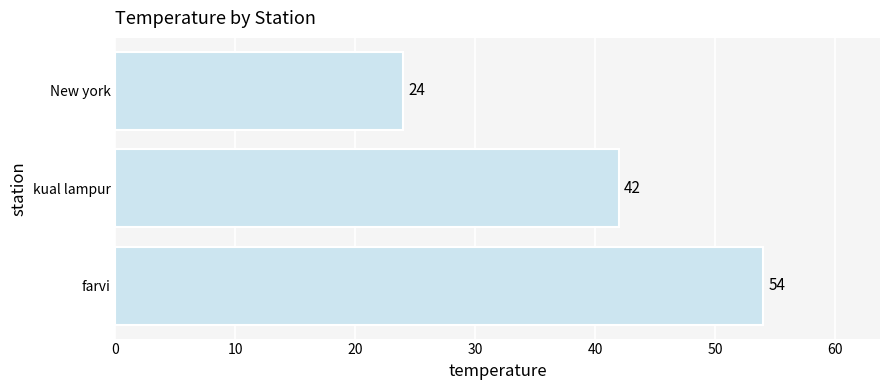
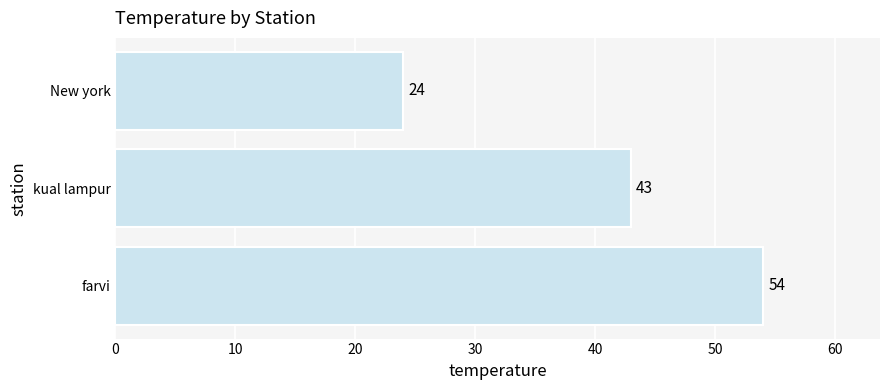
  {
    "New york": 24,
-   "kual lampur": 42,
+   "kual lampur": 43,
    "farvi": 54
  }
